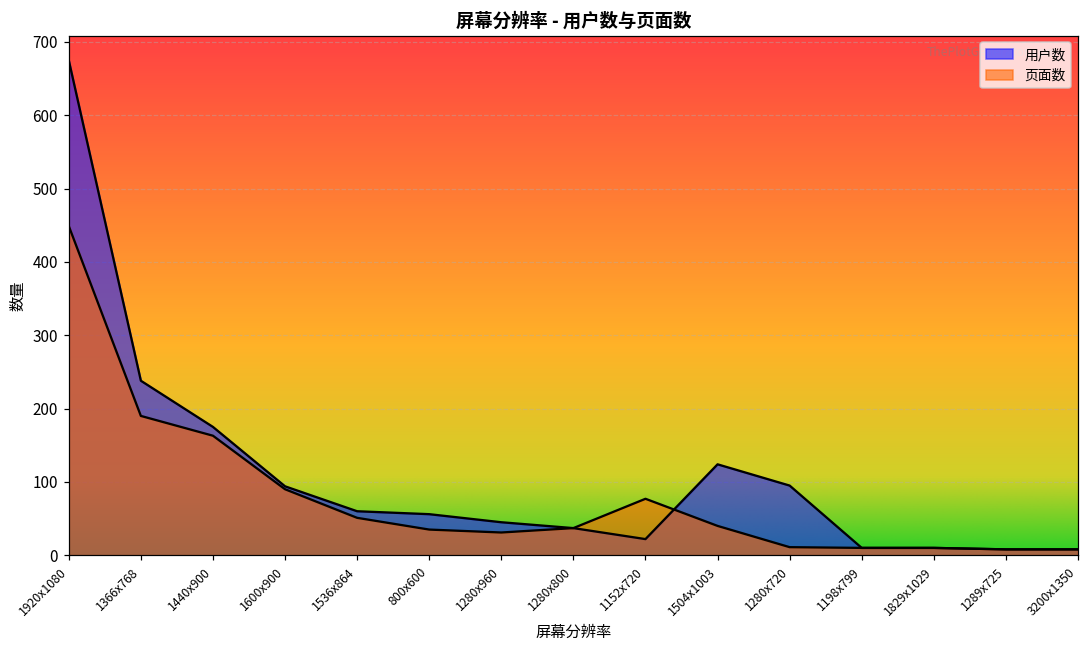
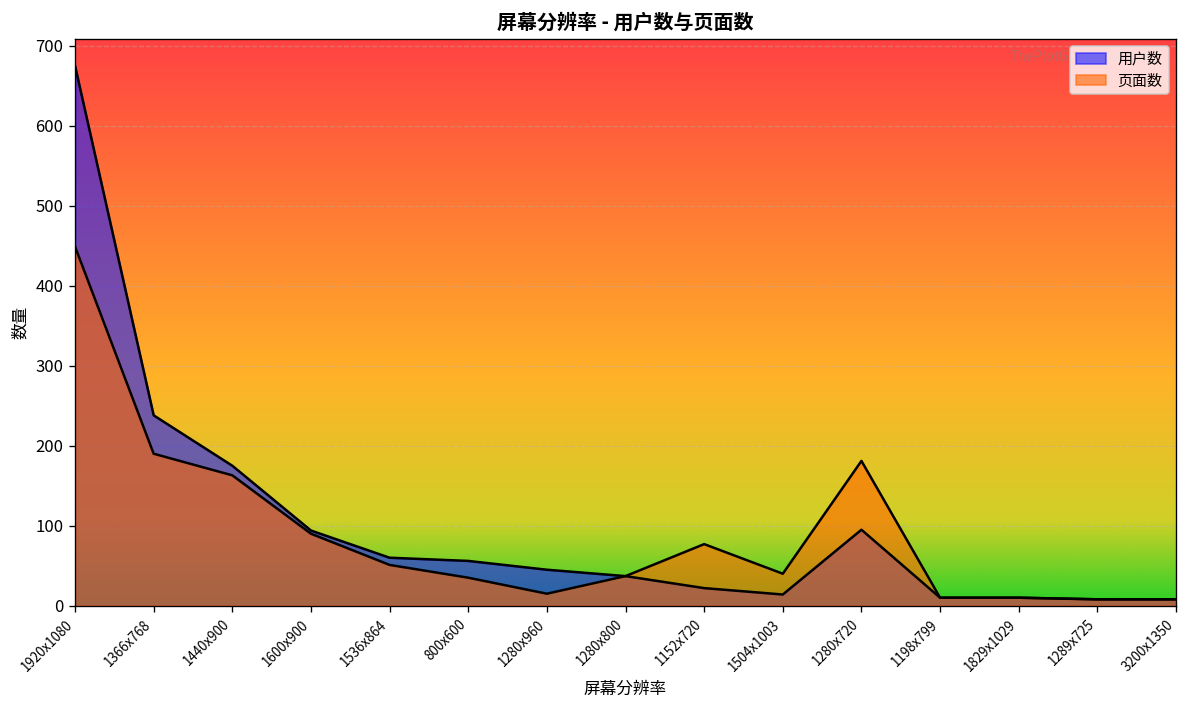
  {
    "用户数": {
      "1920x1080": 680,
      "1366x768": 240,
      "1440x900": 180,
      "1600x900": 90,
      "1536x864": 60,
      "800x600": 60,
      "1280x960": 50,
      "1152x720": 20,
-     "1504x1003": 120,
+     "1504x1003": 10,
      "1280x720": 100
    },
    "页面数": {
      "1920x1080": 450,
      "1366x768": 190,
      "1440x900": 160,
      "1600x900": 90,
      "1536x864": 50,
      "800x600": 40,
-     "1280x960": 30,
+     "1280x960": 20,
      "1152x720": 80,
      "1504x1003": 40,
-     "1280x720": 10
+     "1280x720": 180
    }
  }
